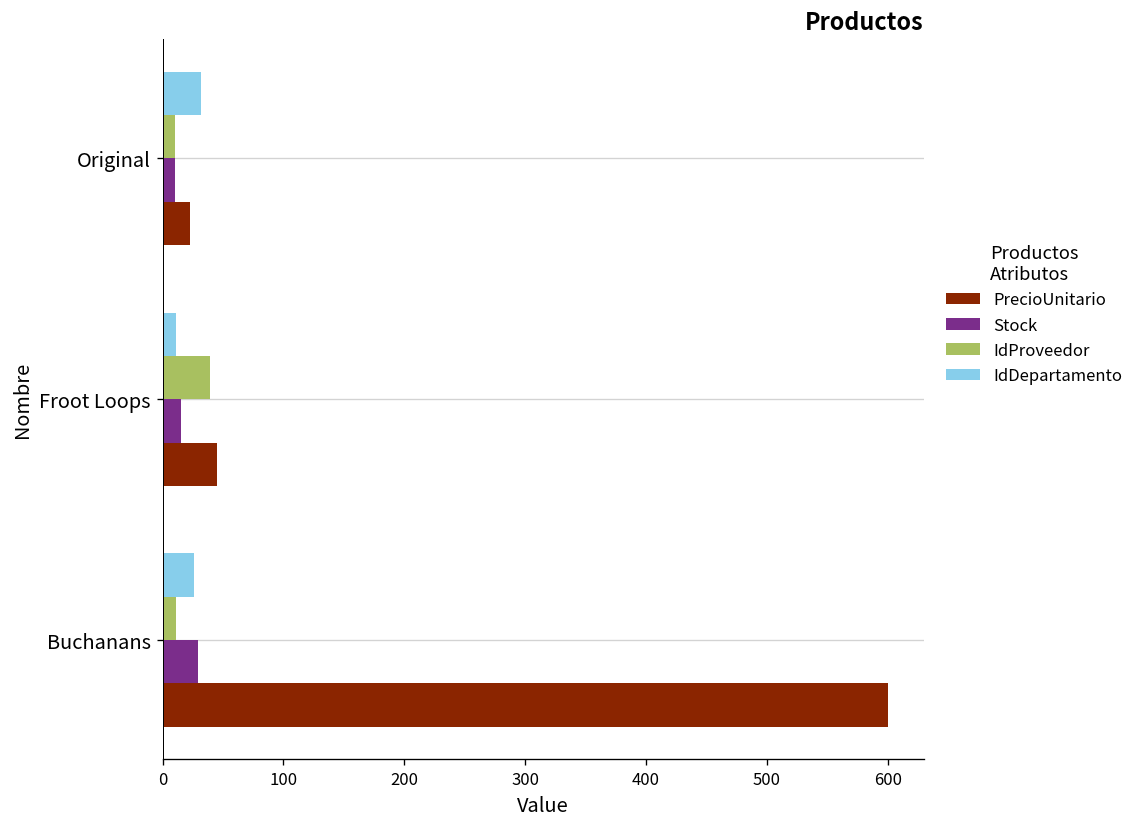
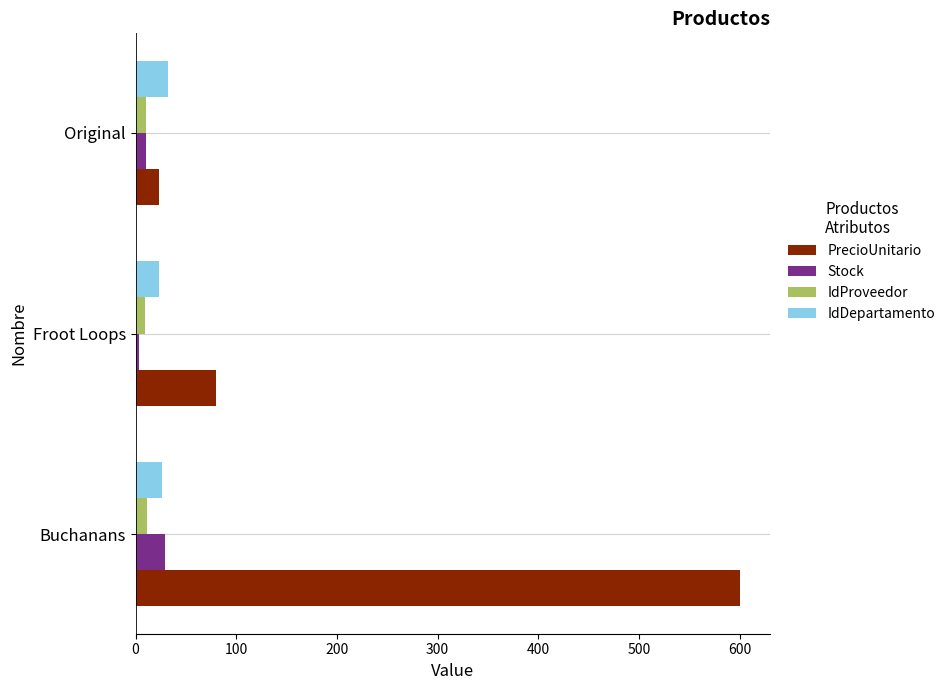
  {
    "PrecioUnitario": {
      "Original": 23,
-     "Froot Loops": 45,
+     "Froot Loops": 80,
      "Buchanans": 600
    },
    "Stock": {
      "Original": 10,
-     "Froot Loops": 15,
+     "Froot Loops": 3,
      "Buchanans": 29
    },
    "IdProveedor": {
      "Original": 10,
-     "Froot Loops": 39,
+     "Froot Loops": 9,
      "Buchanans": 11
    },
    "IdDepartamento": {
      "Original": 32,
-     "Froot Loops": 11,
+     "Froot Loops": 23,
      "Buchanans": 26
    }
  }
